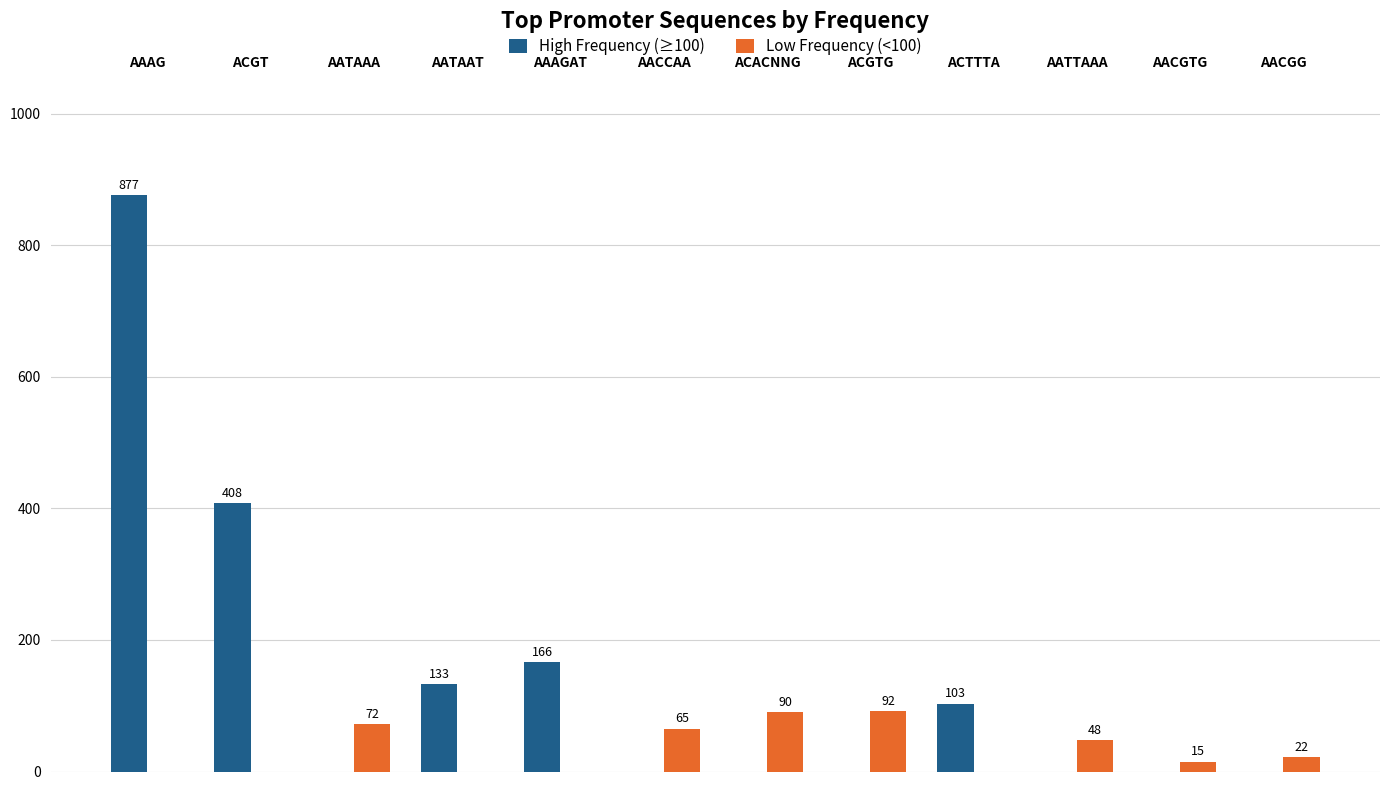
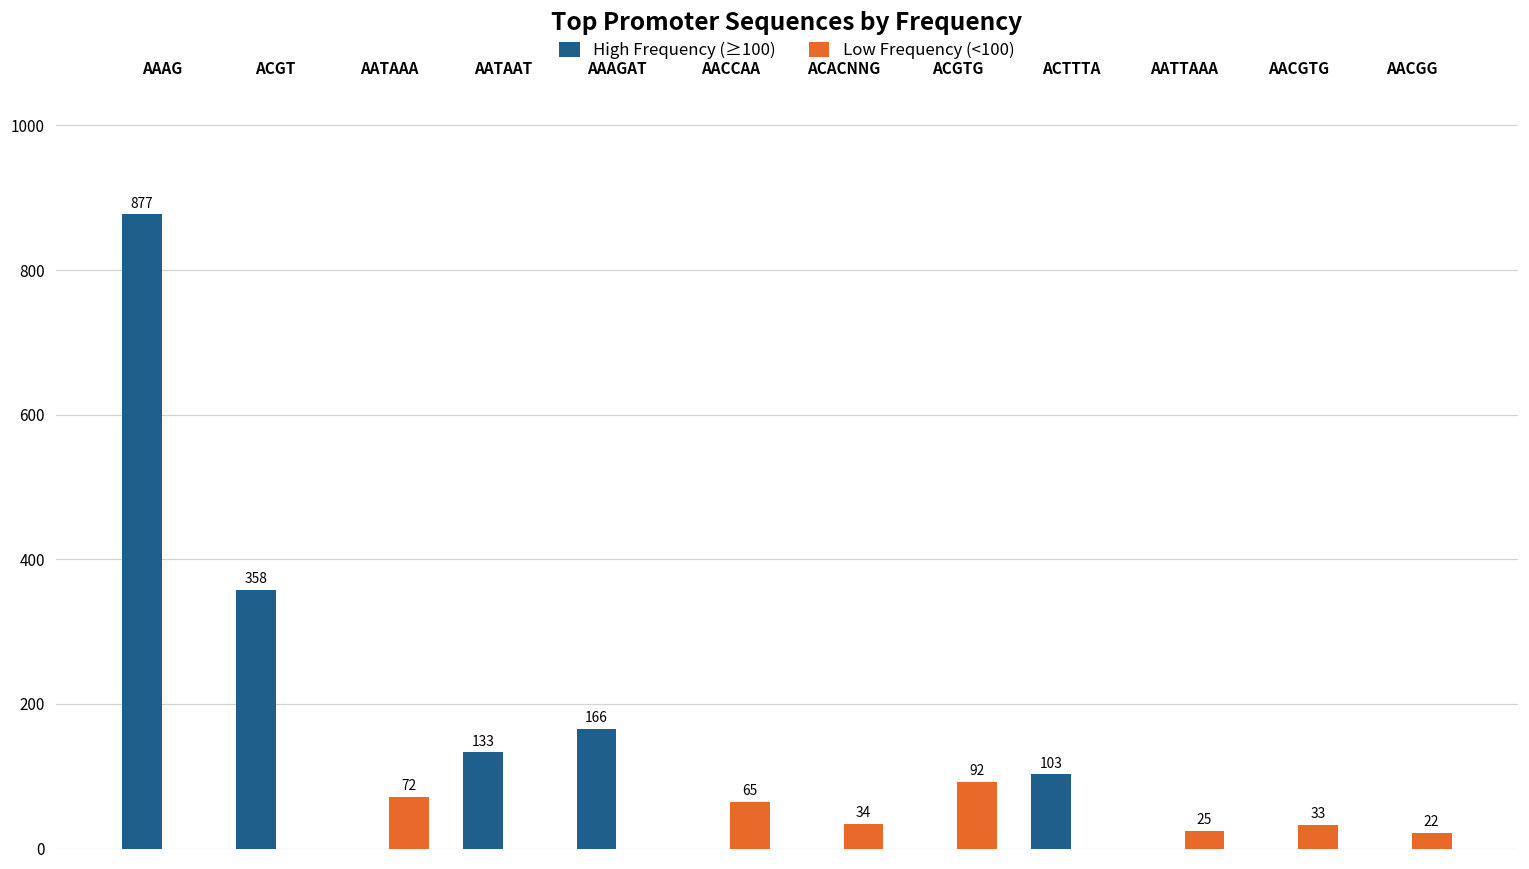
  {
    "High Frequency (≥100)": {
      "AAAG": 877,
-     "ACGT": 408,
+     "ACGT": 358,
      "AATAAT": 133,
      "AAAGAT": 166,
      "ACTTTA": 103
    },
    "Low Frequency (<100)": {
      "AATAAA": 72,
      "AACCAA": 65,
-     "ACACNNG": 90,
+     "ACACNNG": 34,
      "ACGTG": 92,
-     "AATTAAA": 48,
-     "AACGTG": 15,
+     "AATTAAA": 25,
+     "AACGTG": 33,
      "AACGG": 22
    }
  }
